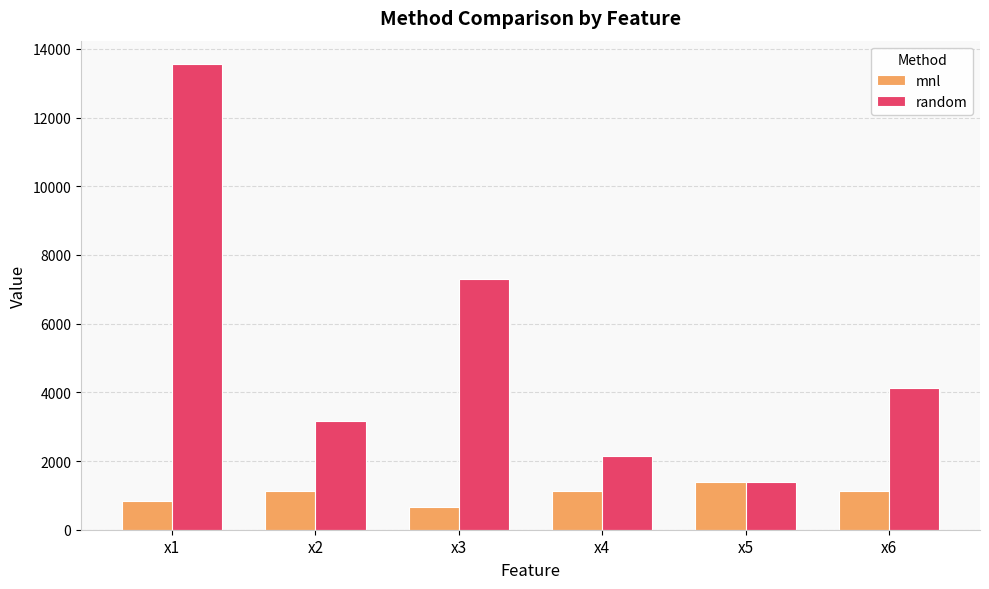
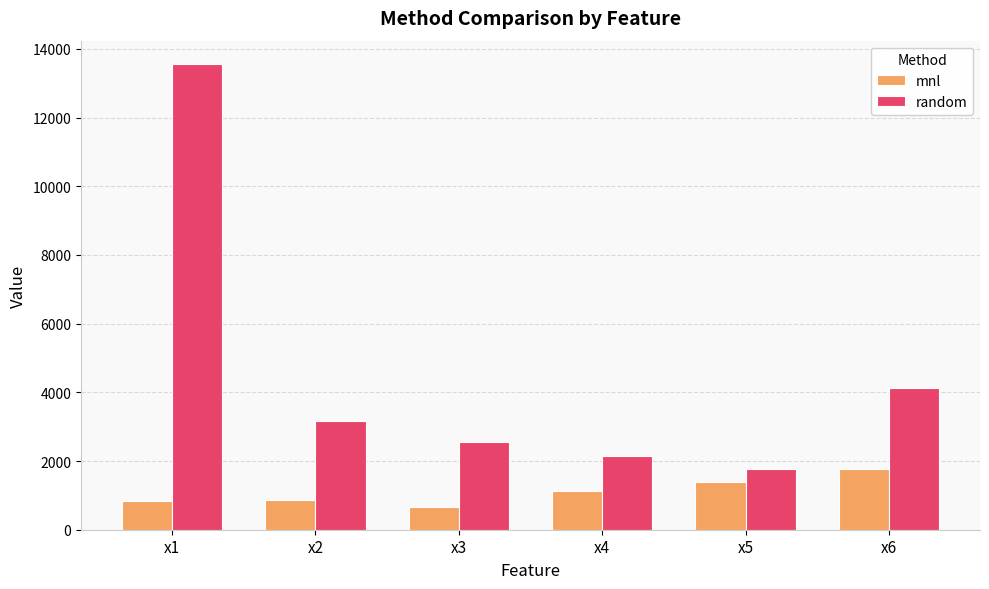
  {
    "mnl": {
      "x1": 800,
-     "x2": 1100,
+     "x2": 900,
      "x3": 700,
      "x4": 1100,
      "x5": 1400,
-     "x6": 1100
+     "x6": 1800
    },
    "random": {
      "x1": 13600,
      "x2": 3200,
-     "x3": 7300,
+     "x3": 2600,
      "x4": 2100,
-     "x5": 1400,
+     "x5": 1800,
      "x6": 4100
    }
  }
